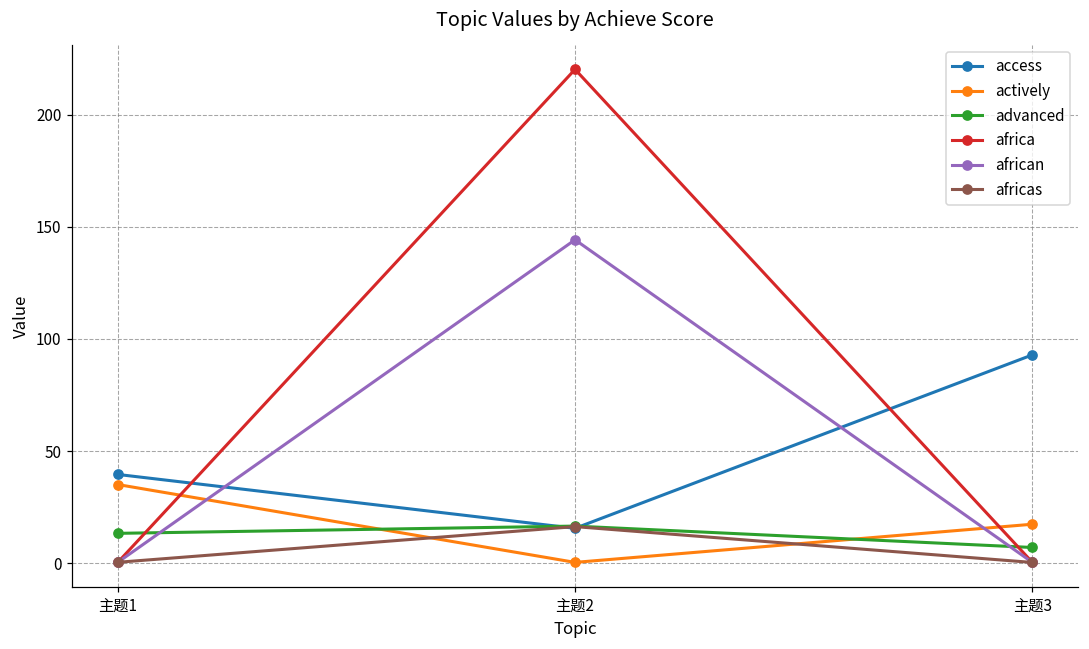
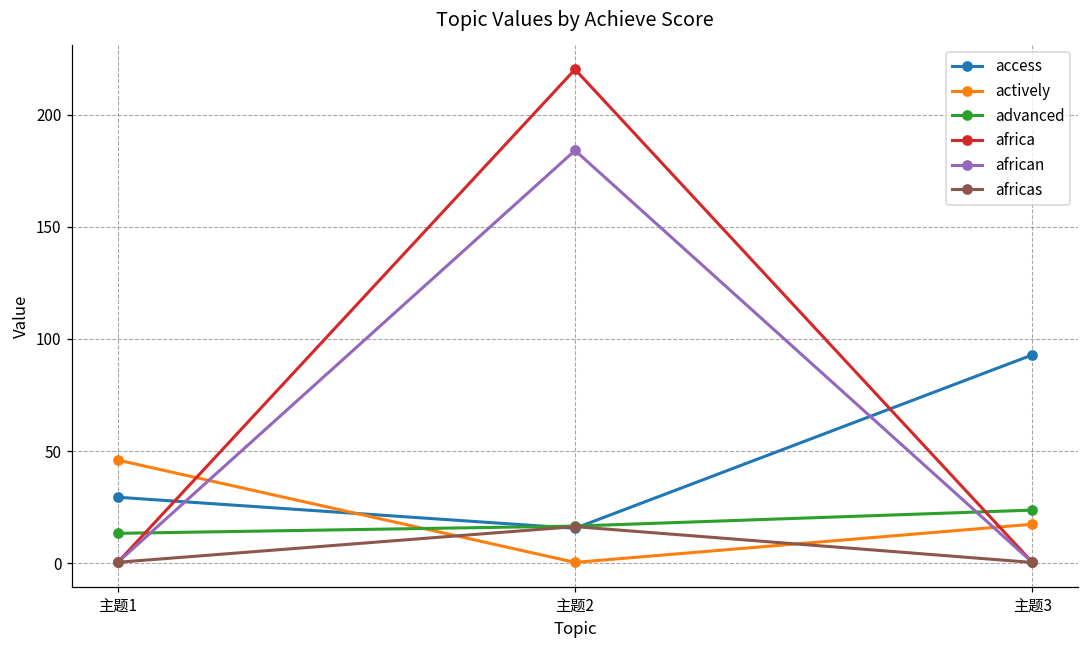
  {
    "access": {
-     "主题1": 40,
+     "主题1": 29,
      "主题3": 93
    },
    "actively": {
-     "主题1": 35,
+     "主题1": 46,
      "主题2": 0,
      "主题3": 17
    },
    "advanced": {
      "主题1": 13,
-     "主题3": 7
+     "主题3": 24
    },
    "africa": {
      "主题2": 220
    },
    "african": {
-     "主题2": 144
+     "主题2": 184
    }
  }
